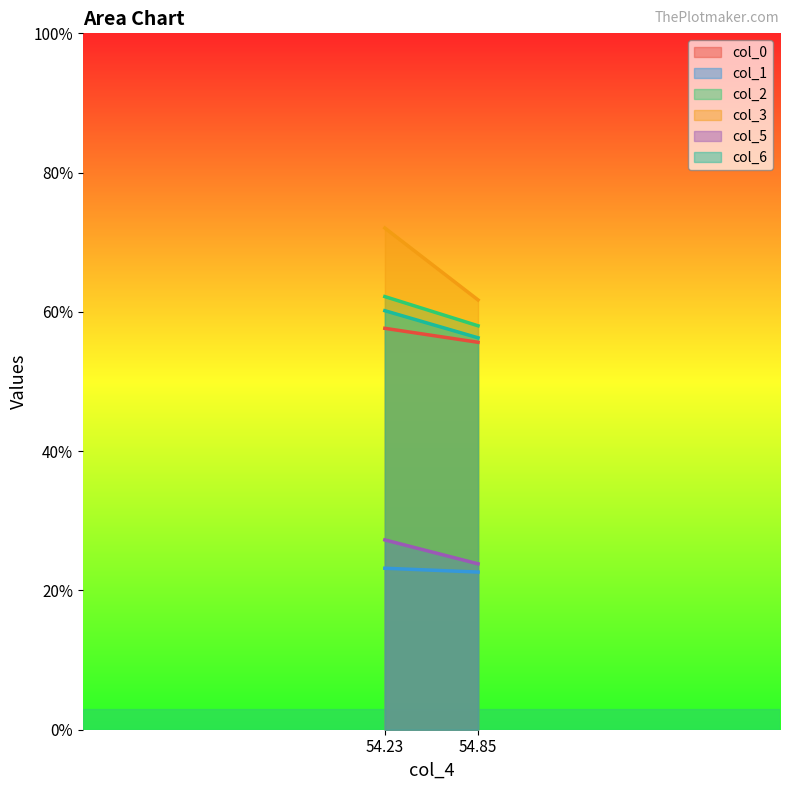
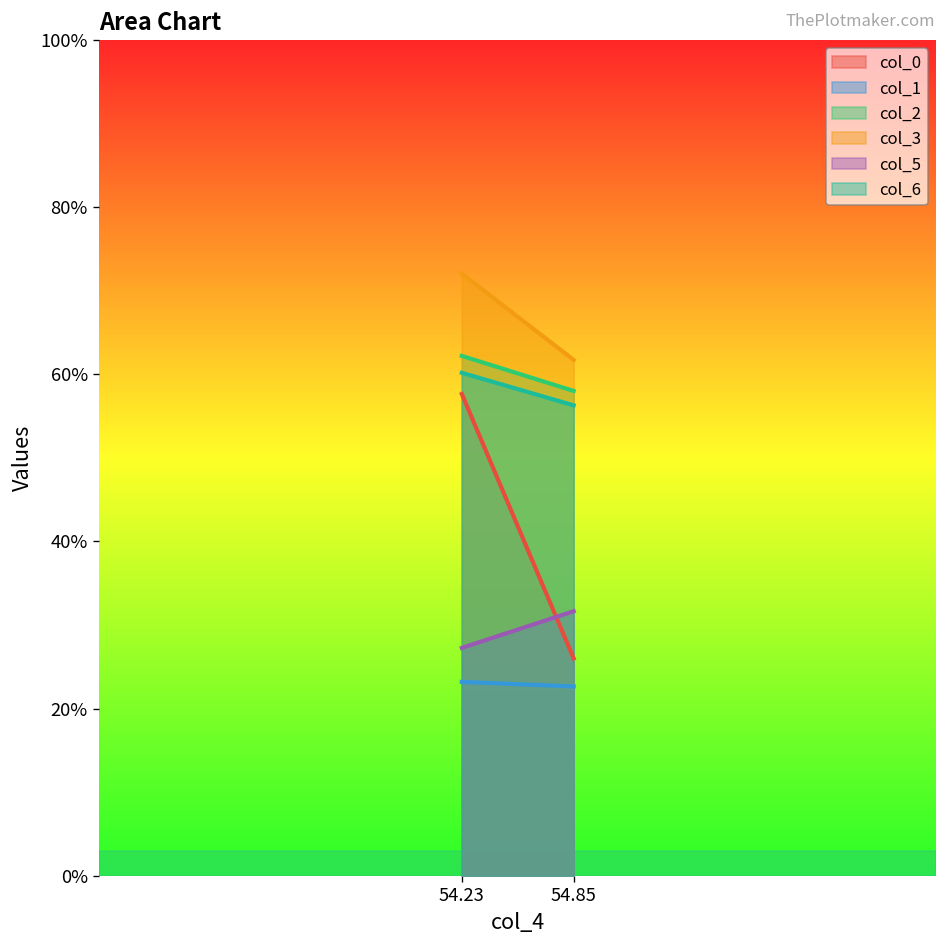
  {
    "col_0": {
      "54.23": "58%",
-     "54.85": "56%"
+     "54.85": "26%"
    },
    "col_3": {
      "54.23": "72%",
      "54.85": "62%"
    },
    "col_5": {
      "54.23": "27%",
-     "54.85": "24%"
+     "54.85": "32%"
    }
  }
